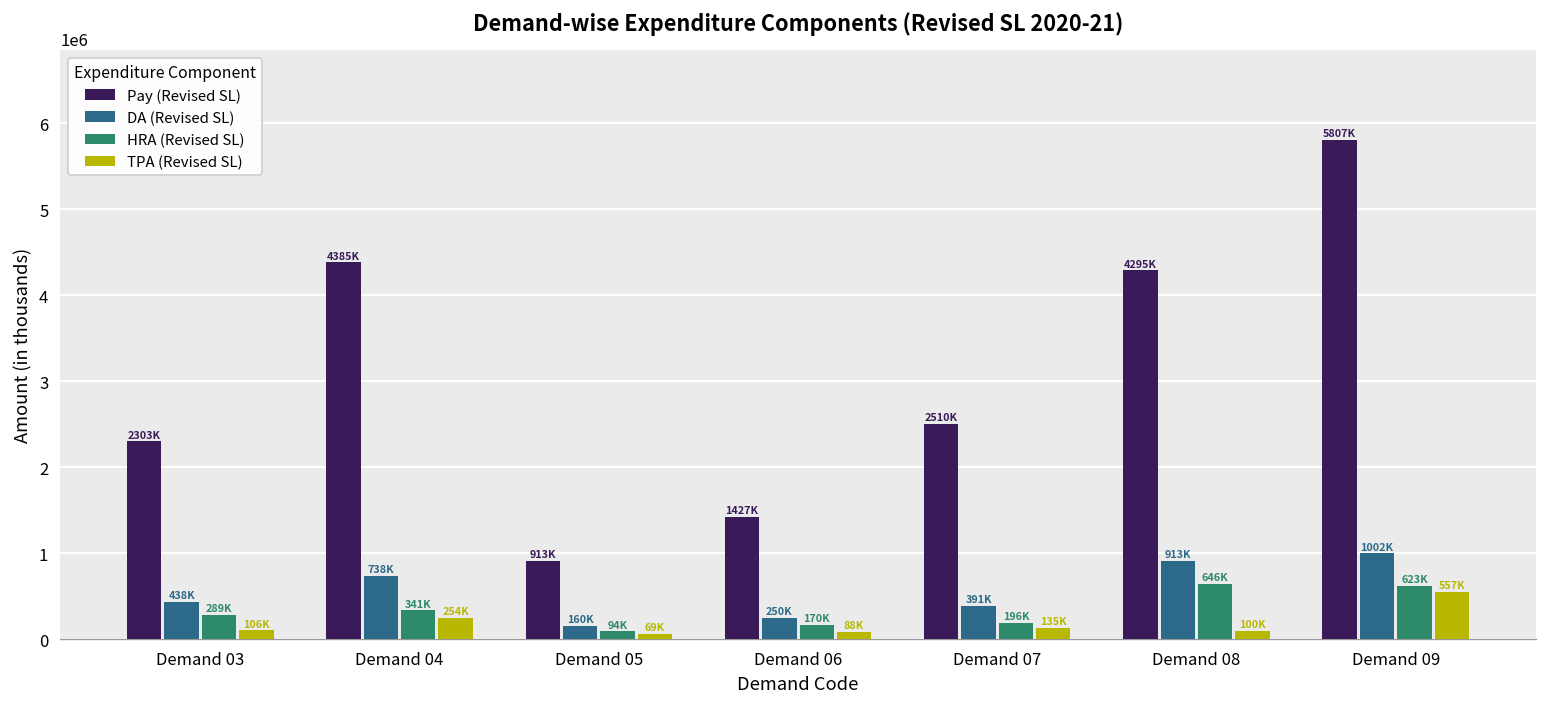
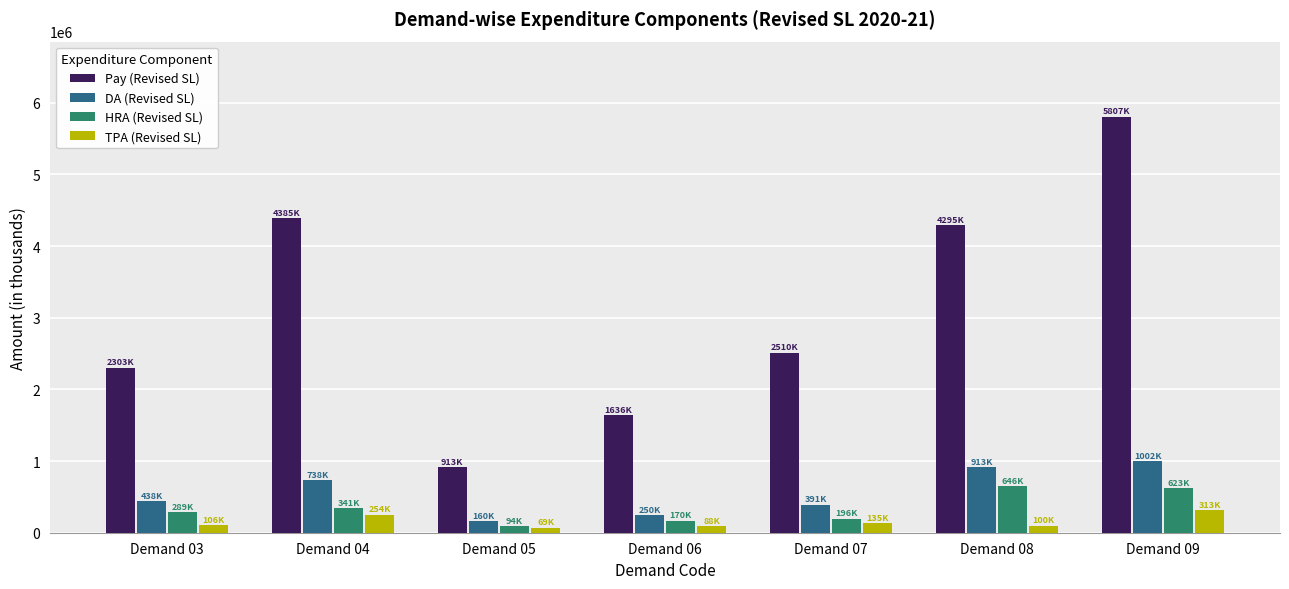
  {
    "Pay (Revised SL)": {
      "Demand 03": "2303K",
-     "Demand 06": "1427K",
+     "Demand 06": "1636K",
      "Demand 08": "4295K"
    },
    "TPA (Revised SL)": {
      "Demand 04": "254K",
      "Demand 05": "69K",
      "Demand 06": "88K",
      "Demand 07": "135K",
      "Demand 08": "100K",
-     "Demand 09": "557K"
+     "Demand 09": "313K"
    }
  }
